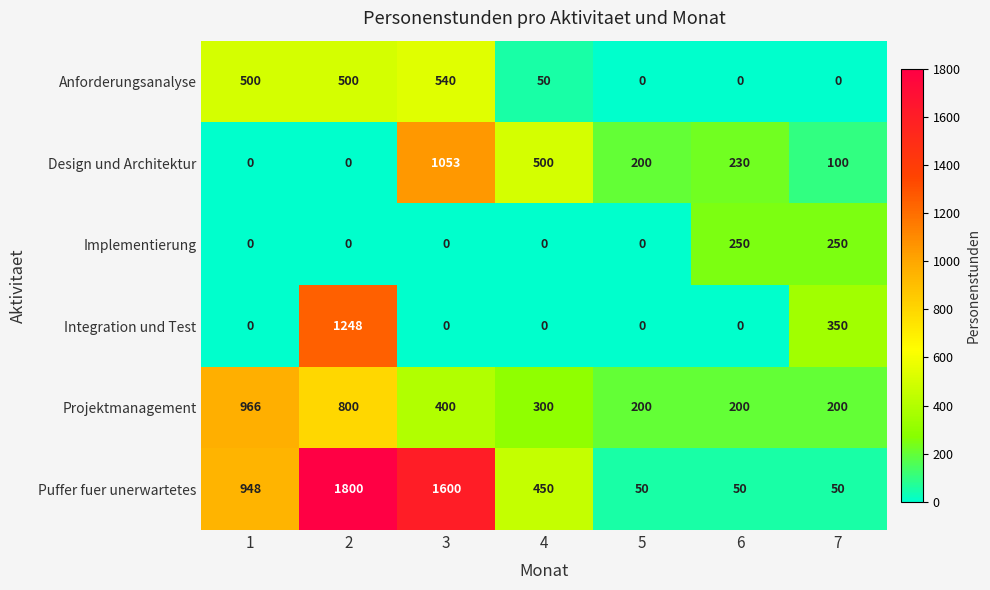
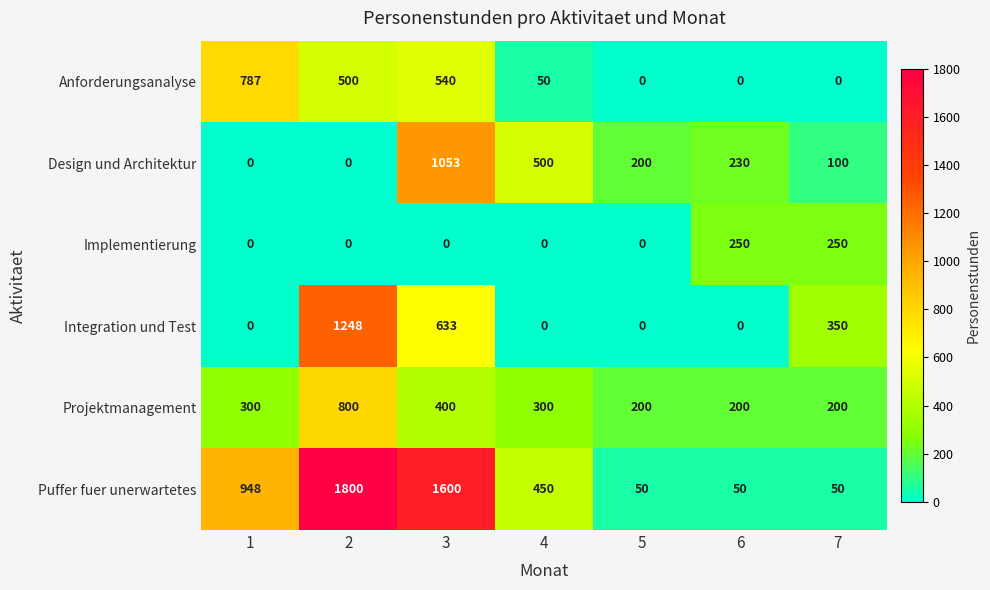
  {
    "Anforderungsanalyse": {
-     "1": 500,
+     "1": 787,
      "2": 500,
      "3": 540,
      "4": 50,
      "5": 0,
      "6": 0,
      "7": 0
    },
    "Design und Architektur": {
      "1": 0,
      "2": 0,
      "3": 1053,
      "4": 500,
      "5": 200,
      "6": 230,
      "7": 100
    },
    "Implementierung": {
      "1": 0,
      "2": 0,
      "3": 0,
      "4": 0,
      "5": 0,
      "6": 250,
      "7": 250
    },
    "Integration und Test": {
      "1": 0,
      "2": 1248,
-     "3": 0,
+     "3": 633,
      "4": 0,
      "5": 0,
      "6": 0,
      "7": 350
    },
    "Projektmanagement": {
-     "1": 966,
+     "1": 300,
      "2": 800,
      "3": 400,
      "4": 300,
      "5": 200,
      "6": 200,
      "7": 200
    },
    "Puffer fuer unerwartetes": {
      "1": 948,
      "2": 1800,
      "3": 1600,
      "4": 450,
      "5": 50,
      "6": 50,
      "7": 50
    }
  }
